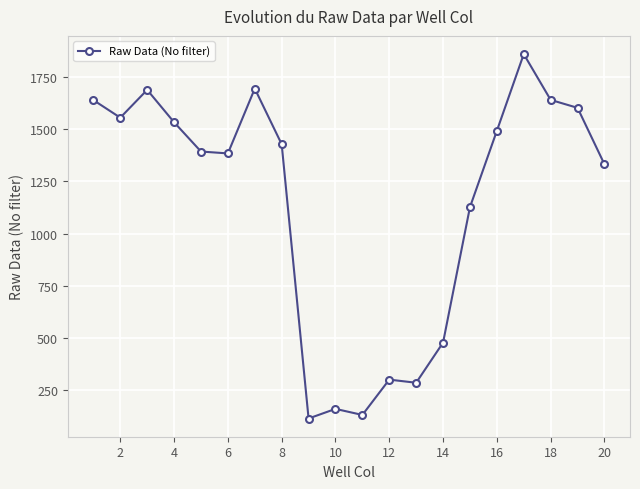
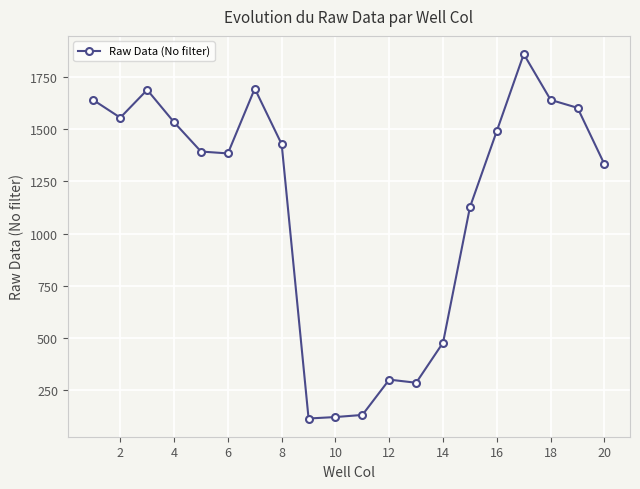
  {
    "2": 1560,
    "4": 1530,
    "6": 1380,
    "8": 1430,
-   "10": 160,
+   "10": 120,
    "12": 300,
    "14": 480,
    "16": 1490,
    "18": 1640,
    "20": 1330
  }
